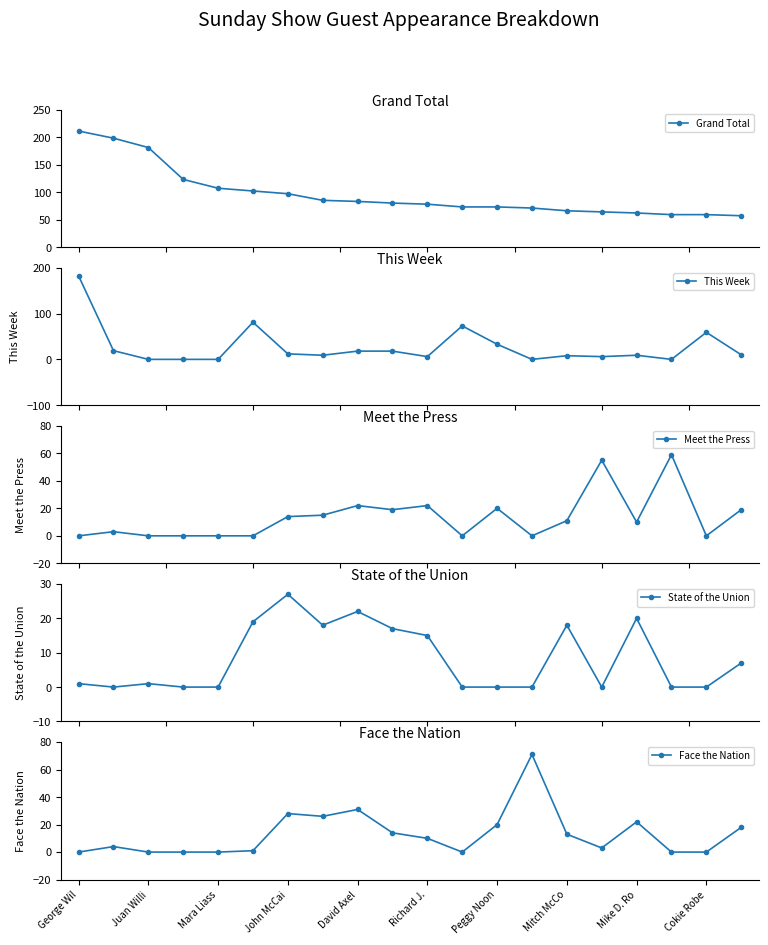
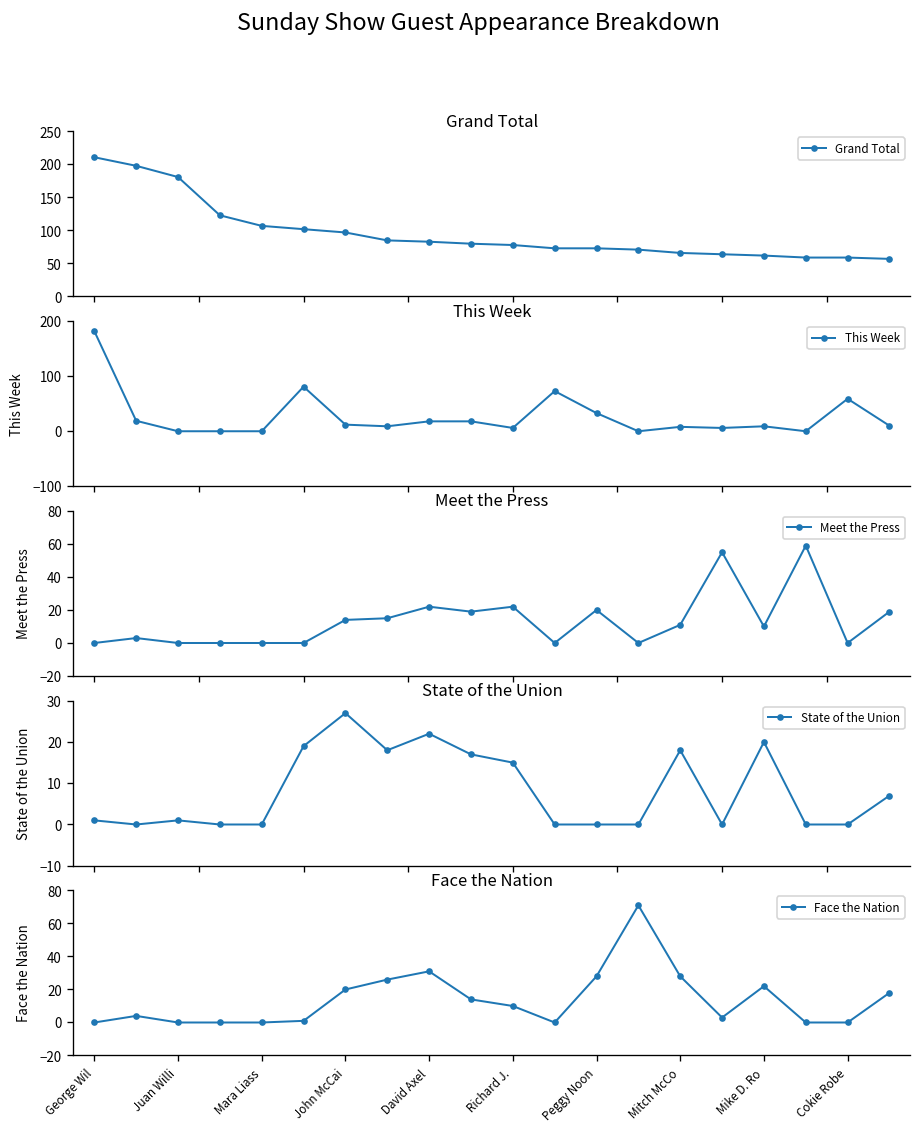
  {
    "Face the Nation": {
      "George Wil": 0,
      "Juan Willi": 0,
      "Mara Liass": 0,
-     "John McCai": 28,
+     "John McCai": 20,
      "David Axel": 31,
      "Richard J.": 10,
-     "Peggy Noon": 20,
-     "Mitch McCo": 13,
+     "Peggy Noon": 28,
+     "Mitch McCo": 28,
      "Mike D. Ro": 22,
      "Cokie Robe": 0
    }
  }
